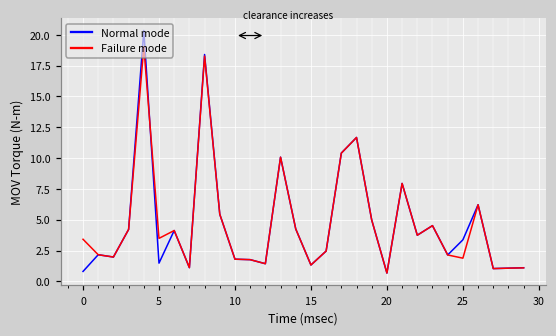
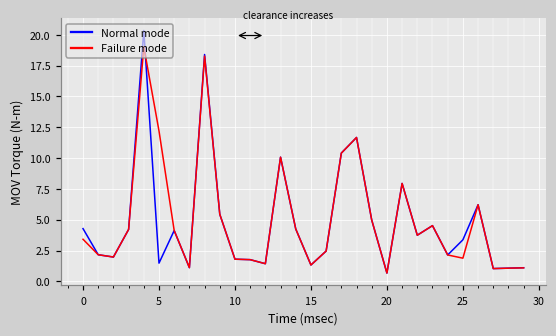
  {
    "Normal mode": {
-     "0": 0.8,
+     "0": 4.3,
      "5": 1.5,
      "25": 3.4
    },
    "Failure mode": {
      "0": 3.4,
-     "5": 3.5,
+     "5": 12.2,
      "25": 1.9
    }
  }
